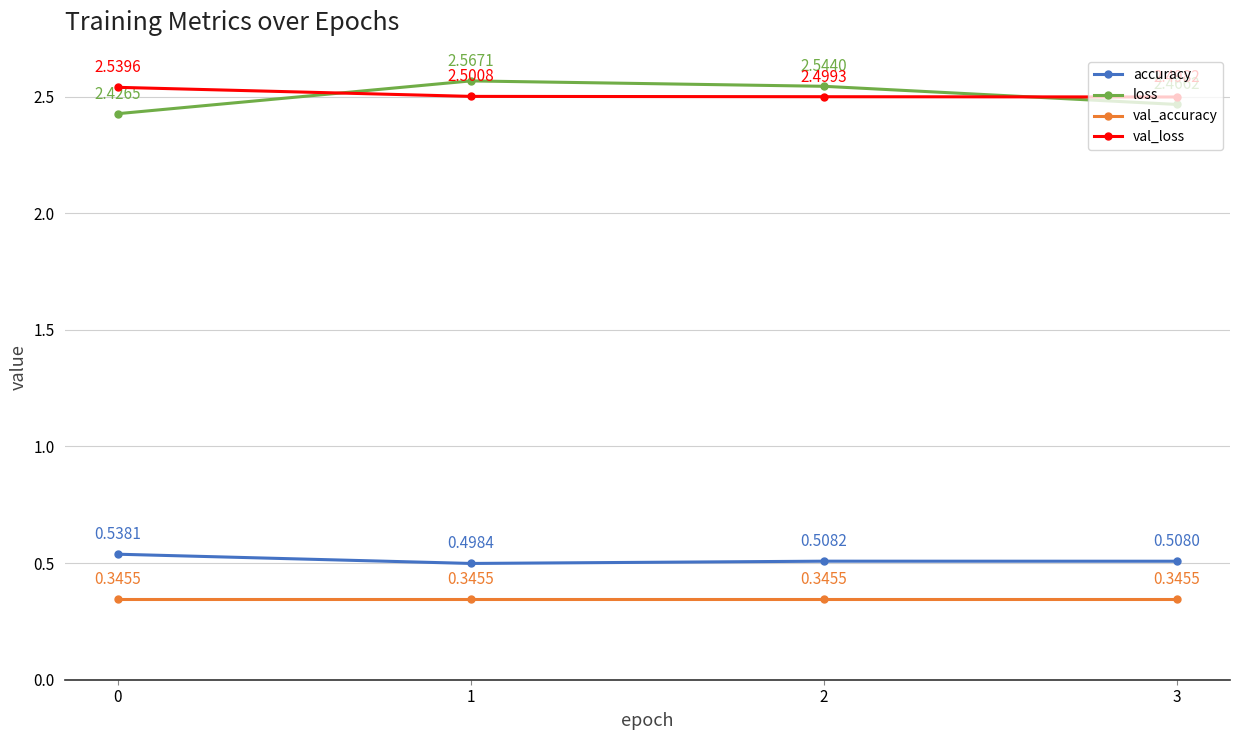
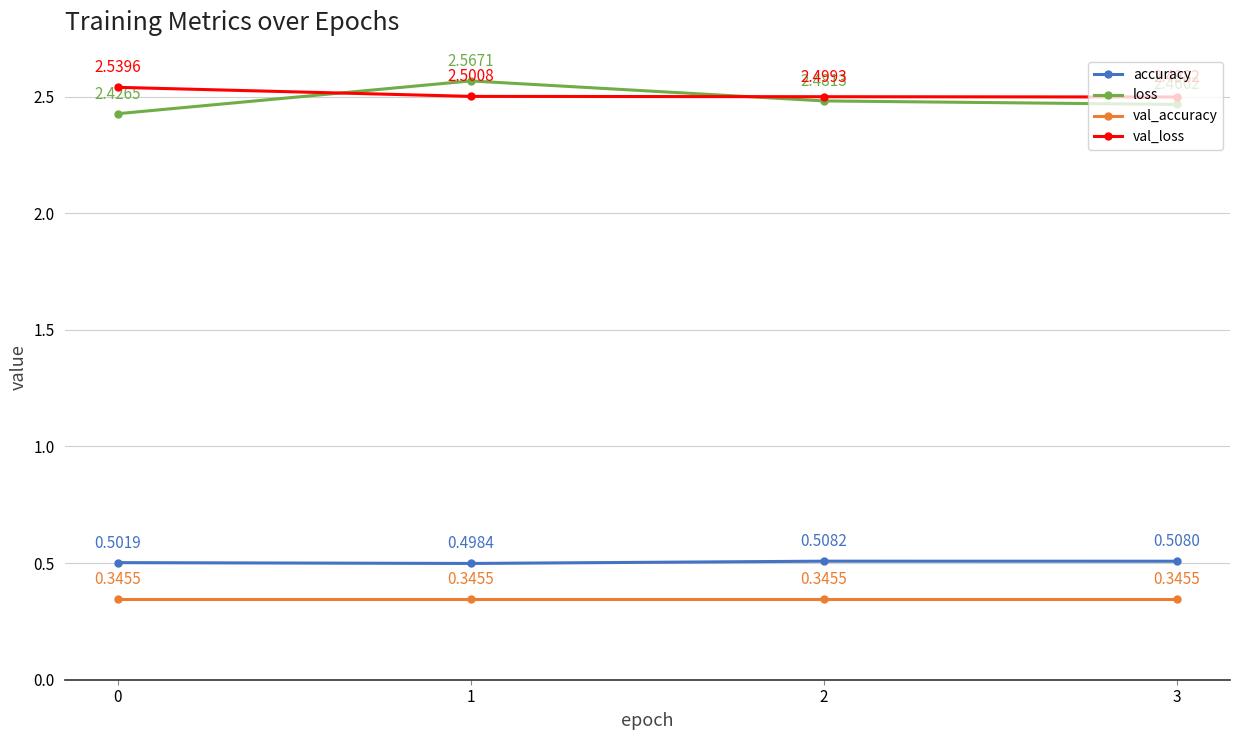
  {
    "accuracy": {
-     "0": 0.5381,
+     "0": 0.5019,
      "1": 0.4984,
      "2": 0.5082,
      "3": 0.5080
    },
    "loss": {
      "1": 2.5671,
-     "2": 2.5440
+     "2": 2.4813
    },
    "val_accuracy": {
      "0": 0.3455,
      "1": 0.3455,
      "2": 0.3455,
      "3": 0.3455
    },
    "val_loss": {
      "0": 2.5396
    }
  }
